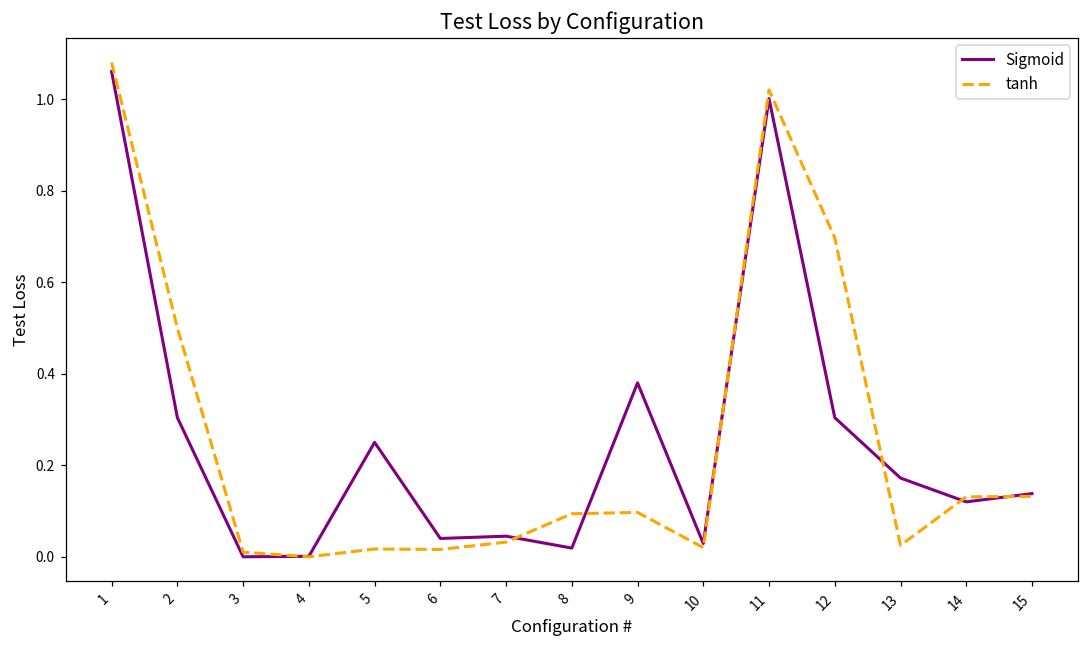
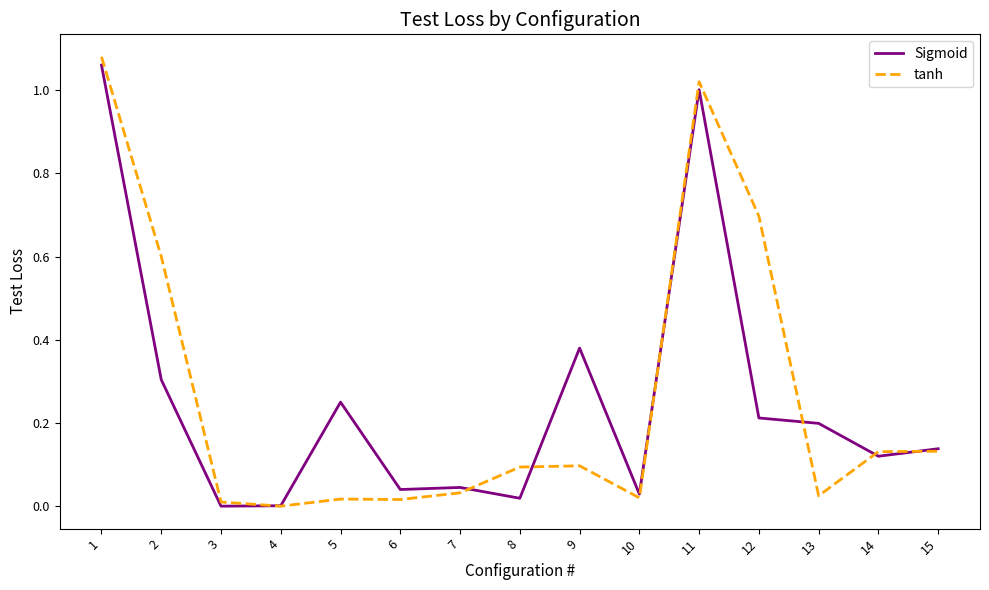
  {
    "Sigmoid": {
      "1": 1.06,
      "2": 0.30,
      "3": 0.00,
      "5": 0.25,
      "6": 0.04,
      "7": 0.05,
      "8": 0.02,
      "9": 0.38,
      "10": 0.03,
      "11": 1.00,
-     "12": 0.30,
-     "13": 0.17,
+     "12": 0.21,
+     "13": 0.20,
      "14": 0.12
    },
    "tanh": {
      "1": 1.08,
-     "2": 0.5,
+     "2": 0.6,
      "3": 0.01,
      "5": 0.02,
      "6": 0.02,
      "7": 0.03,
      "8": 0.1,
      "9": 0.1,
      "10": 0.02,
      "11": 1.02,
      "12": 0.7,
      "13": 0.03,
      "14": 0.13
    }
  }
